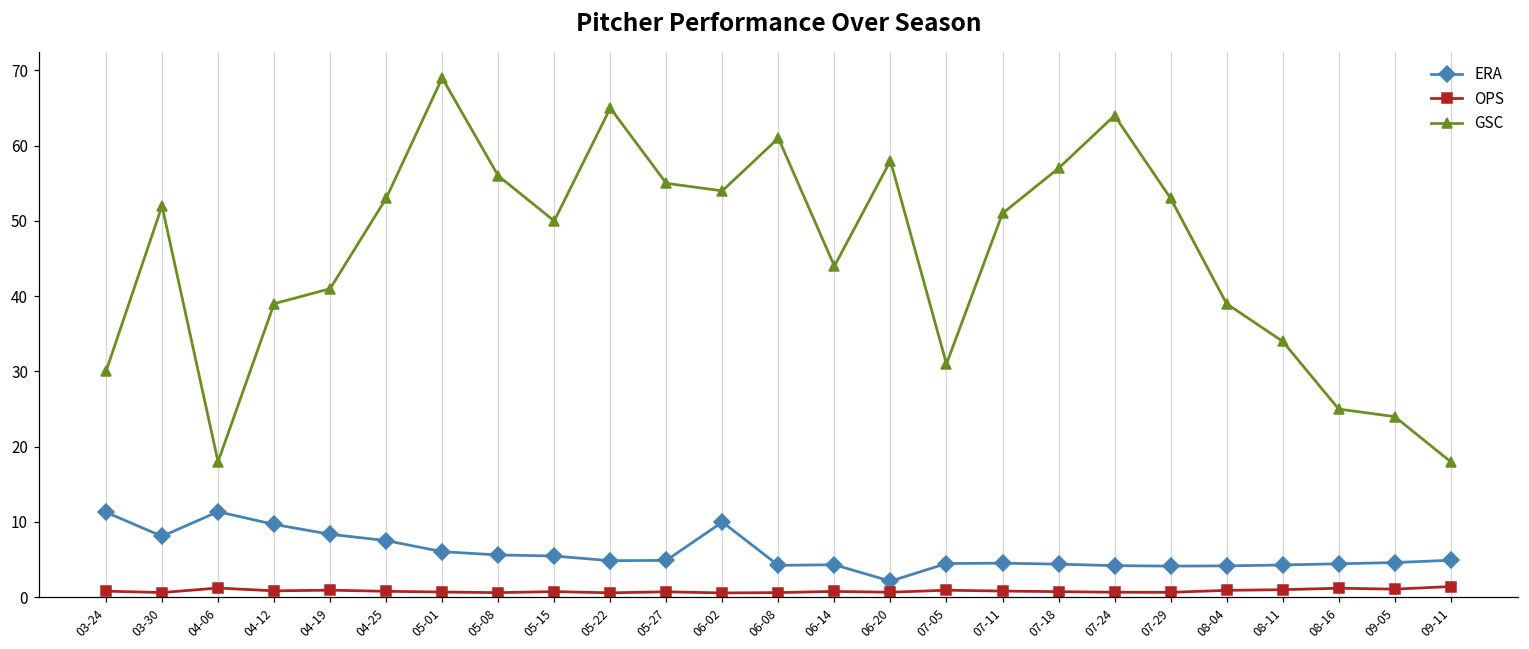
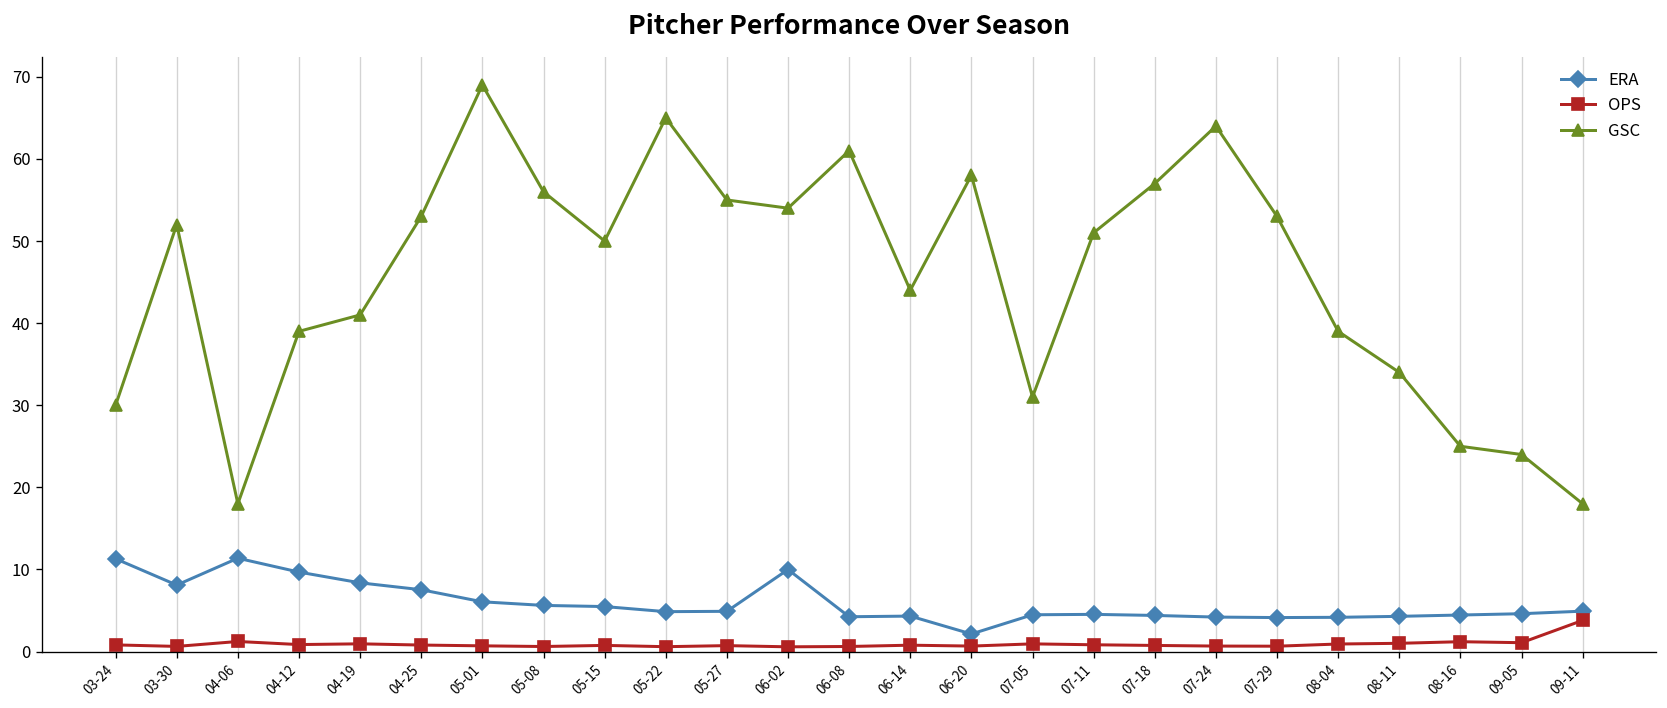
  {
    "ERA": {
      "03-24": 11,
      "03-30": 8,
      "04-06": 11,
      "04-12": 10,
      "04-19": 8,
      "04-25": 8,
      "05-01": 6,
      "05-08": 6,
      "05-15": 5,
      "05-22": 5,
      "05-27": 5,
      "06-02": 10,
      "06-08": 4,
      "06-14": 4,
      "06-20": 2,
      "07-05": 4,
      "07-11": 5,
      "07-18": 4,
      "07-24": 4,
      "07-29": 4,
      "08-04": 4,
      "08-11": 4,
      "08-16": 4,
      "09-05": 5,
      "09-11": 5
    },
    "OPS": {
      "03-24": 1,
      "03-30": 1,
      "04-06": 1,
      "04-12": 1,
      "04-19": 1,
      "04-25": 1,
      "05-01": 1,
      "05-08": 1,
      "05-15": 1,
      "05-22": 1,
      "05-27": 1,
      "06-02": 1,
      "06-08": 1,
      "06-14": 1,
      "06-20": 1,
      "07-05": 1,
      "07-11": 1,
      "07-18": 1,
      "07-24": 1,
      "07-29": 1,
      "08-04": 1,
      "08-11": 1,
      "08-16": 1,
      "09-05": 1,
-     "09-11": 1
+     "09-11": 4
    },
    "GSC": {
      "03-24": 30,
      "03-30": 52,
      "04-06": 18,
      "04-12": 39,
      "04-19": 41,
      "04-25": 53,
      "05-01": 69,
      "05-08": 56,
      "05-15": 50,
      "05-22": 65,
      "05-27": 55,
      "06-02": 54,
      "06-08": 61,
      "06-14": 44,
      "06-20": 58,
      "07-05": 31,
      "07-11": 51,
      "07-18": 57,
      "07-24": 64,
      "07-29": 53,
      "08-04": 39,
      "08-11": 34,
      "08-16": 25,
      "09-05": 24,
      "09-11": 18
    }
  }
